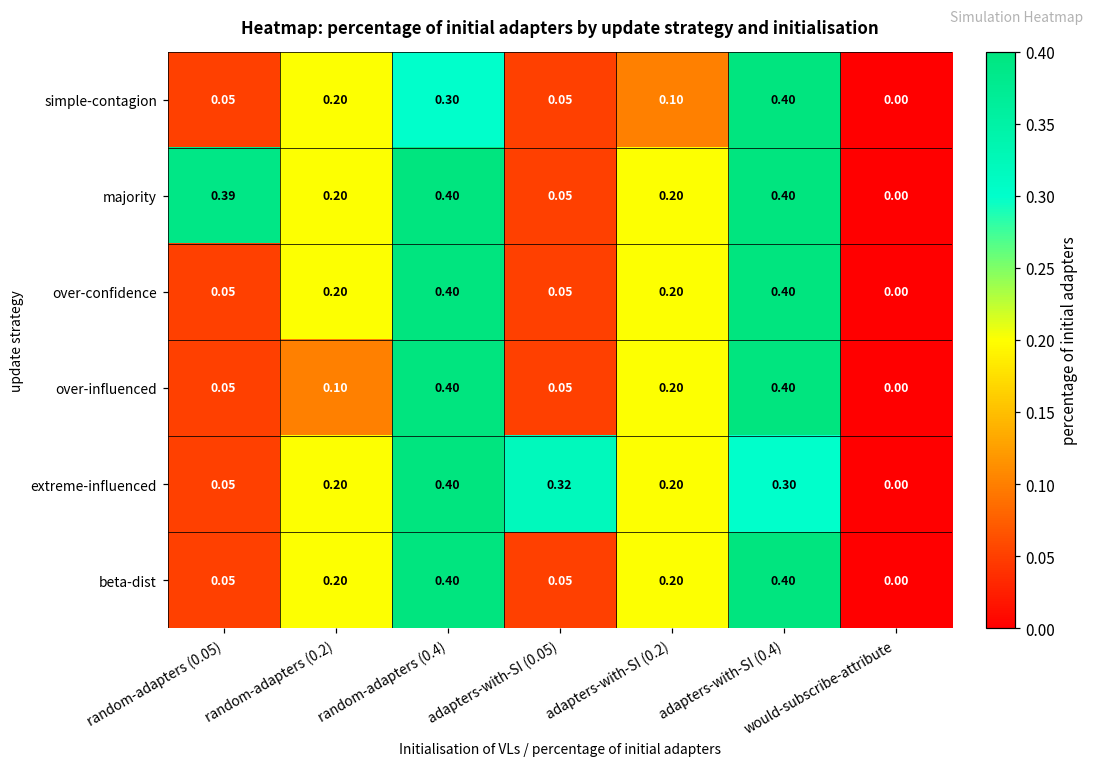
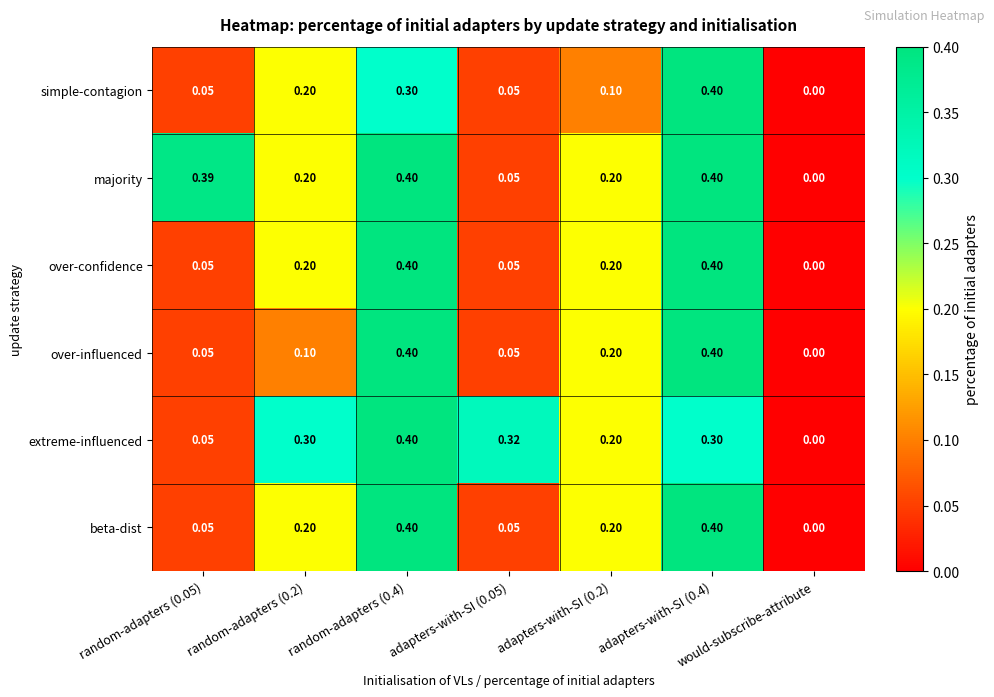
  {
    "simple-contagion": {
      "random-adapters (0.05)": 0.05,
      "random-adapters (0.2)": 0.20,
      "random-adapters (0.4)": 0.30,
      "adapters-with-SI (0.05)": 0.05,
      "adapters-with-SI (0.2)": 0.10,
      "adapters-with-SI (0.4)": 0.40,
      "would-subscribe-attribute": 0.00
    },
    "majority": {
      "random-adapters (0.05)": 0.39,
      "random-adapters (0.2)": 0.20,
      "random-adapters (0.4)": 0.40,
      "adapters-with-SI (0.05)": 0.05,
      "adapters-with-SI (0.2)": 0.20,
      "adapters-with-SI (0.4)": 0.40,
      "would-subscribe-attribute": 0.00
    },
    "over-confidence": {
      "random-adapters (0.05)": 0.05,
      "random-adapters (0.2)": 0.20,
      "random-adapters (0.4)": 0.40,
      "adapters-with-SI (0.05)": 0.05,
      "adapters-with-SI (0.2)": 0.20,
      "adapters-with-SI (0.4)": 0.40,
      "would-subscribe-attribute": 0.00
    },
    "over-influenced": {
      "random-adapters (0.05)": 0.05,
      "random-adapters (0.2)": 0.10,
      "random-adapters (0.4)": 0.40,
      "adapters-with-SI (0.05)": 0.05,
      "adapters-with-SI (0.2)": 0.20,
      "adapters-with-SI (0.4)": 0.40,
      "would-subscribe-attribute": 0.00
    },
    "extreme-influenced": {
      "random-adapters (0.05)": 0.05,
-     "random-adapters (0.2)": 0.20,
+     "random-adapters (0.2)": 0.30,
      "random-adapters (0.4)": 0.40,
      "adapters-with-SI (0.05)": 0.32,
      "adapters-with-SI (0.2)": 0.20,
      "adapters-with-SI (0.4)": 0.30,
      "would-subscribe-attribute": 0.00
    },
    "beta-dist": {
      "random-adapters (0.05)": 0.05,
      "random-adapters (0.2)": 0.20,
      "random-adapters (0.4)": 0.40,
      "adapters-with-SI (0.05)": 0.05,
      "adapters-with-SI (0.2)": 0.20,
      "adapters-with-SI (0.4)": 0.40,
      "would-subscribe-attribute": 0.00
    }
  }
